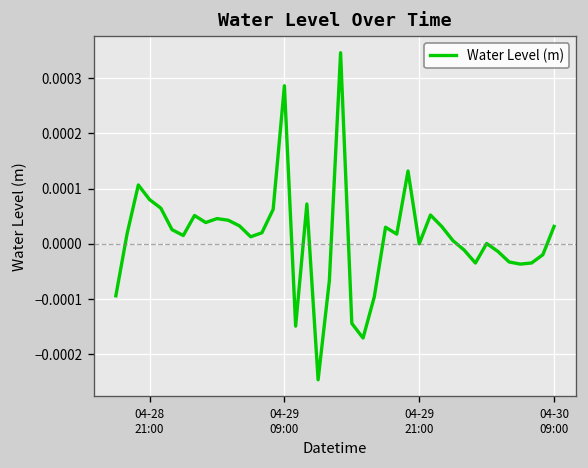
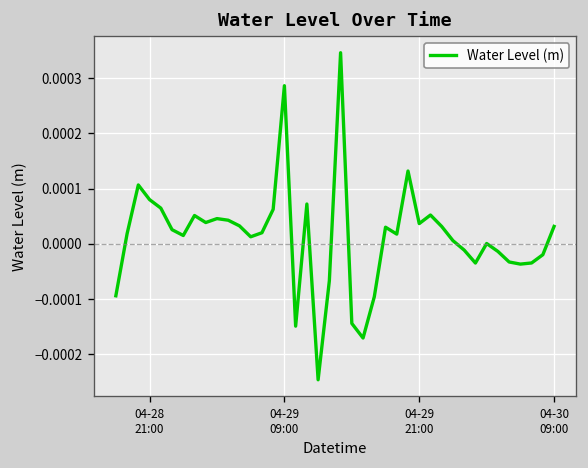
  {
    "04-28 21:00": 0.00008,
    "04-29 09:00": 0.00029,
-   "04-29 21:00": 0.00000,
+   "04-29 21:00": 0.00004,
    "04-30 09:00": 0.00003
  }
